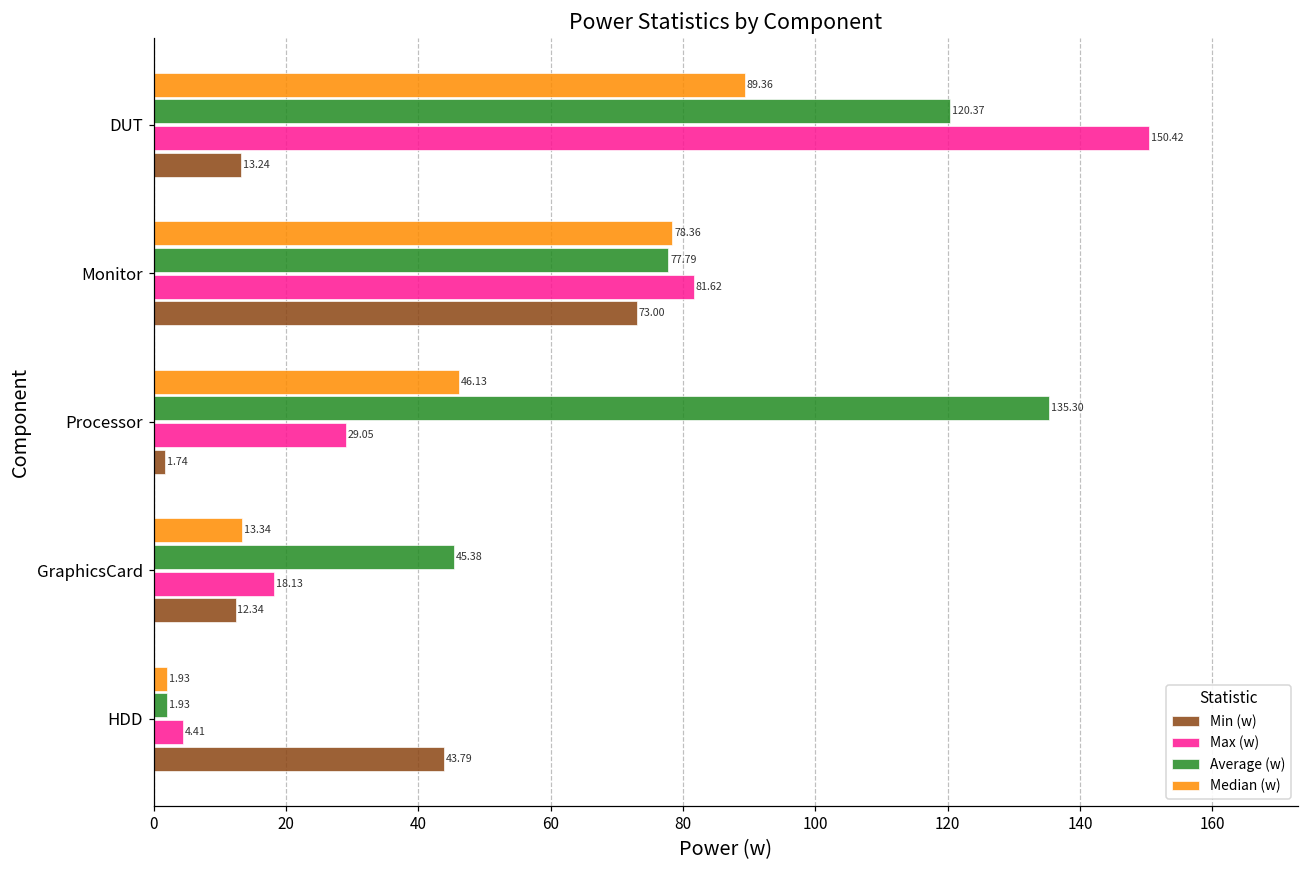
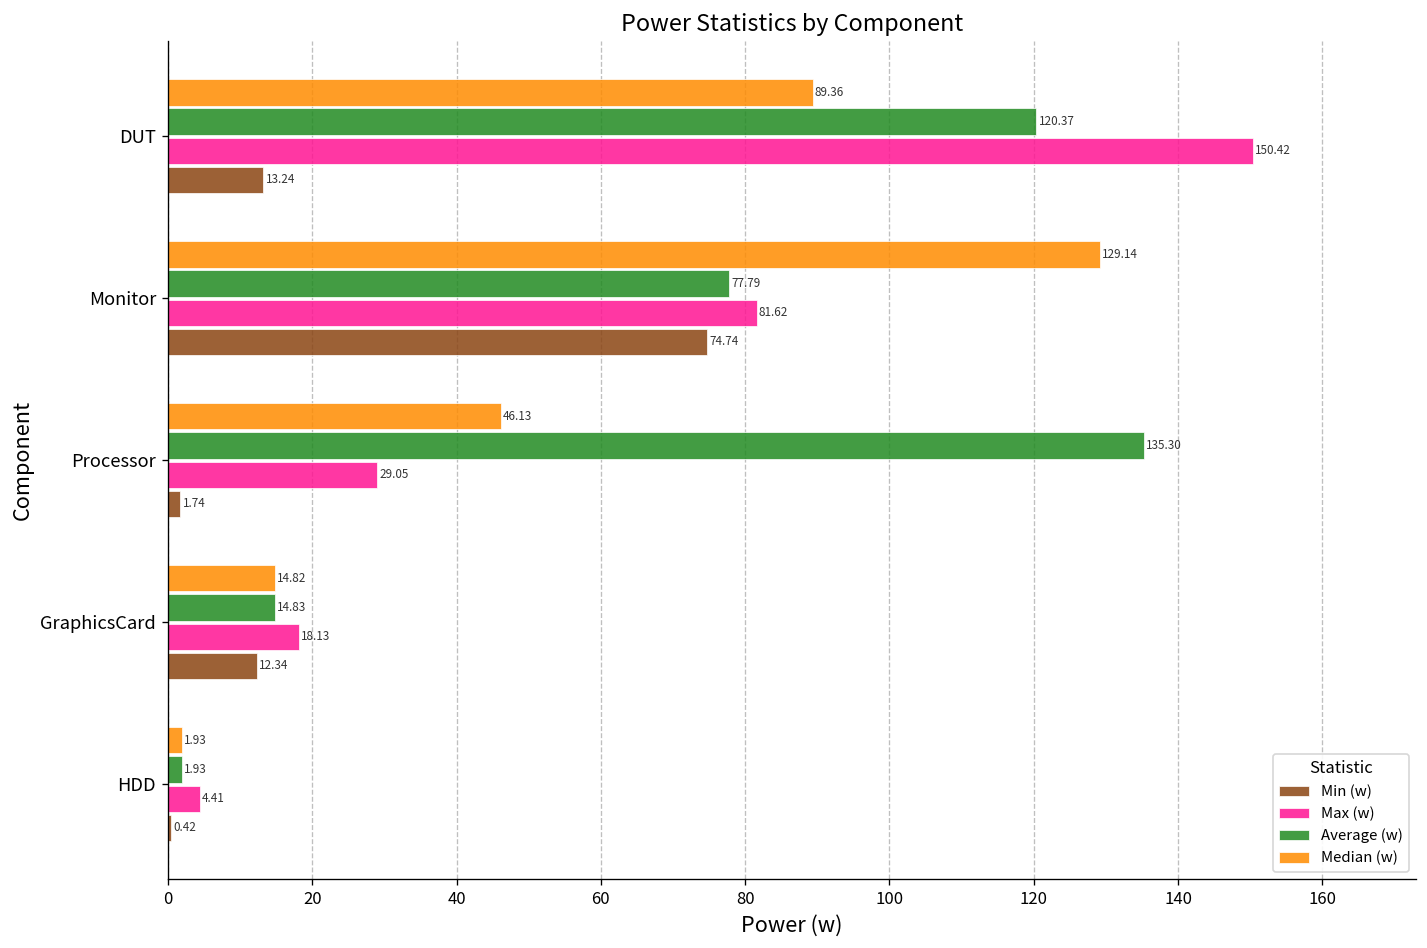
  {
    "Min (w)": {
      "DUT": 13.24,
-     "Monitor": 73.00,
+     "Monitor": 74.74,
      "Processor": 1.74,
      "GraphicsCard": 12.34,
-     "HDD": 43.79
+     "HDD": 0.42
    },
    "Max (w)": {
      "DUT": 150.42,
      "Monitor": 81.62,
      "Processor": 29.05,
      "GraphicsCard": 18.13,
      "HDD": 4.41
    },
    "Average (w)": {
      "DUT": 120.37,
      "Monitor": 77.79,
      "Processor": 135.30,
-     "GraphicsCard": 45.38,
+     "GraphicsCard": 14.83,
      "HDD": 1.93
    },
    "Median (w)": {
      "DUT": 89.36,
-     "Monitor": 78.36,
+     "Monitor": 129.14,
      "Processor": 46.13,
-     "GraphicsCard": 13.34,
+     "GraphicsCard": 14.82,
      "HDD": 1.93
    }
  }
